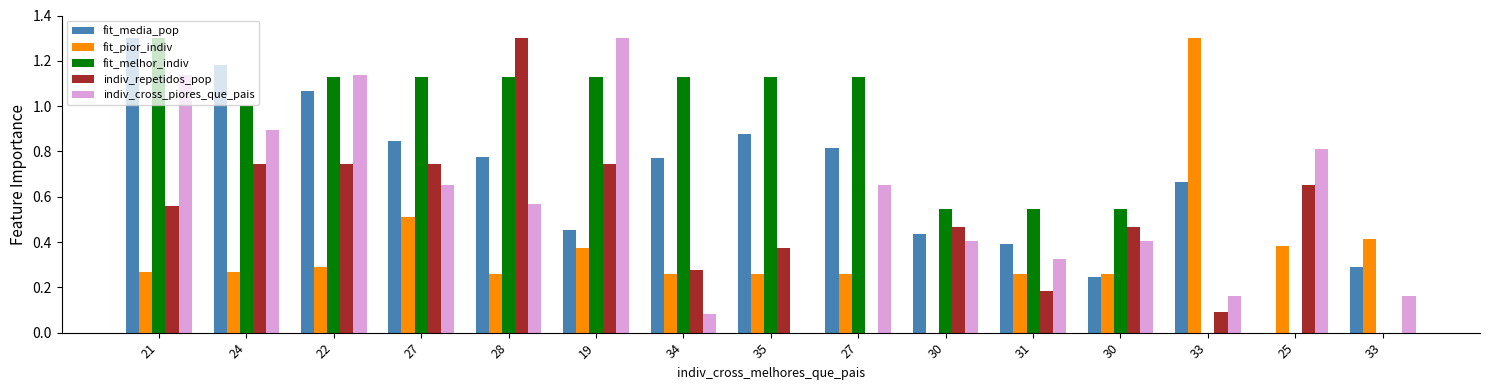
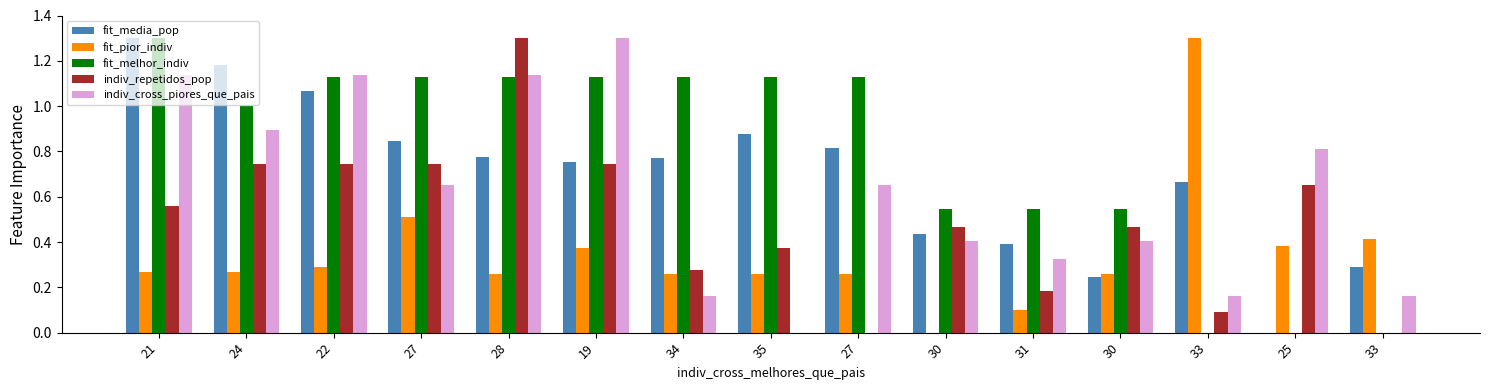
  {
    "fit_media_pop": {
      "22": 1.06,
      "28": 0.78,
-     "19": 0.45,
+     "19": 0.75,
      "34": 0.77,
      "35": 0.88,
      "31": 0.39,
      "25": 0.00
    },
    "fit_pior_indiv": {
      "21": 0.27,
      "24": 0.27,
      "22": 0.29,
      "28": 0.26,
      "19": 0.37,
      "34": 0.26,
      "35": 0.26,
-     "31": 0.26,
+     "31": 0.10,
      "25": 0.38
    },
    "fit_melhor_indiv": {
      "24": 1.00,
      "22": 1.13,
      "28": 1.13,
      "19": 1.13,
      "34": 1.13,
      "35": 1.13,
      "31": 0.54,
      "25": 0.00
    },
    "indiv_repetidos_pop": {
      "21": 0.56,
      "24": 0.74,
      "22": 0.74,
      "28": 1.30,
      "19": 0.74,
      "34": 0.28,
      "35": 0.37,
      "31": 0.19,
      "25": 0.65
    },
    "indiv_cross_piores_que_pais": {
      "24": 0.89,
      "22": 1.14,
-     "28": 0.57,
+     "28": 1.14,
      "19": 1.30,
-     "34": 0.08,
+     "34": 0.16,
      "35": 0.00,
      "31": 0.33,
      "25": 0.81
    }
  }
